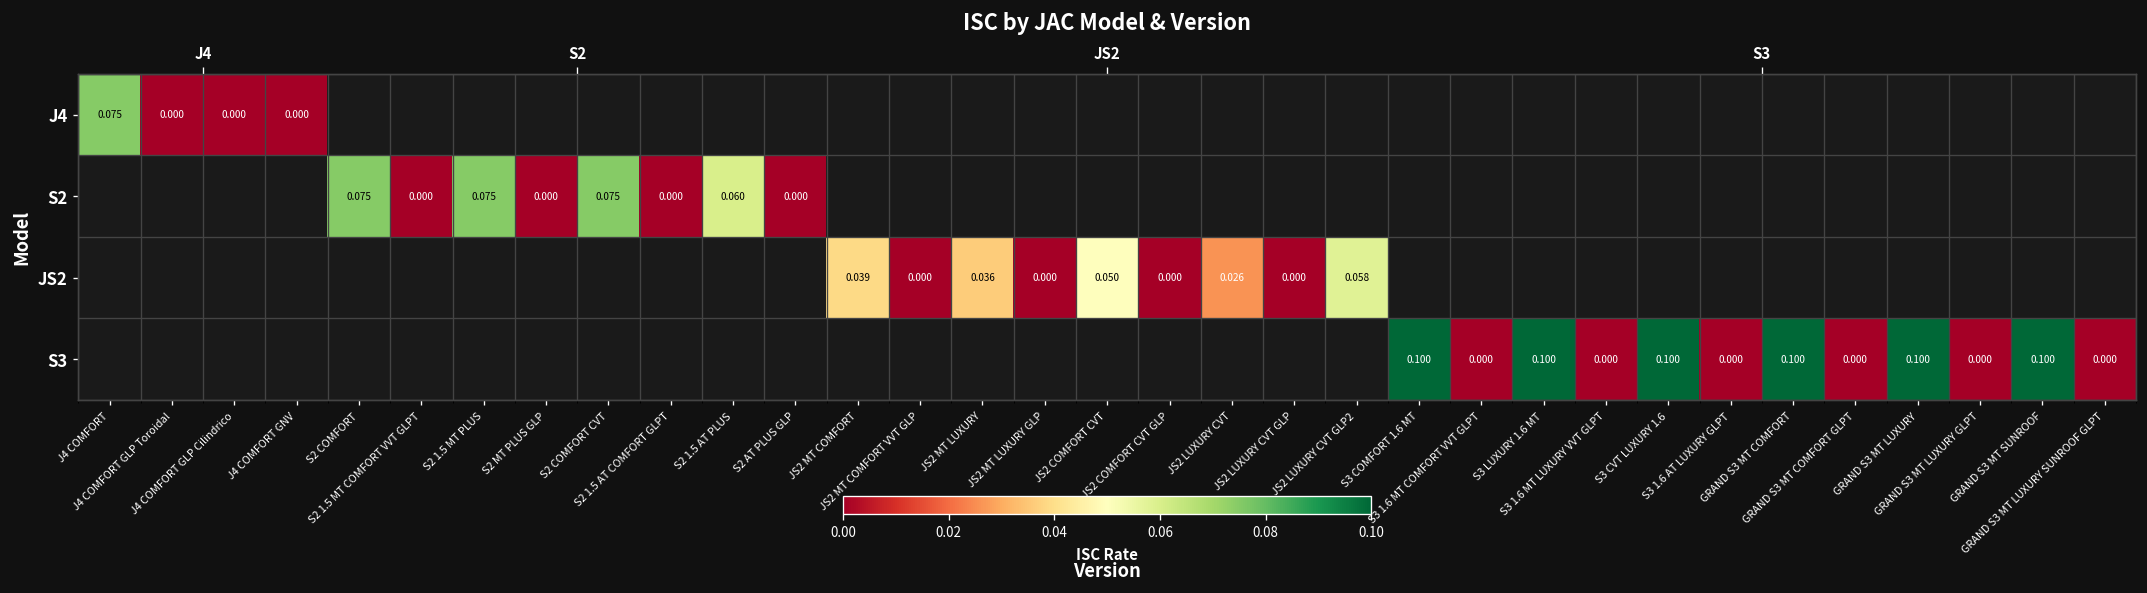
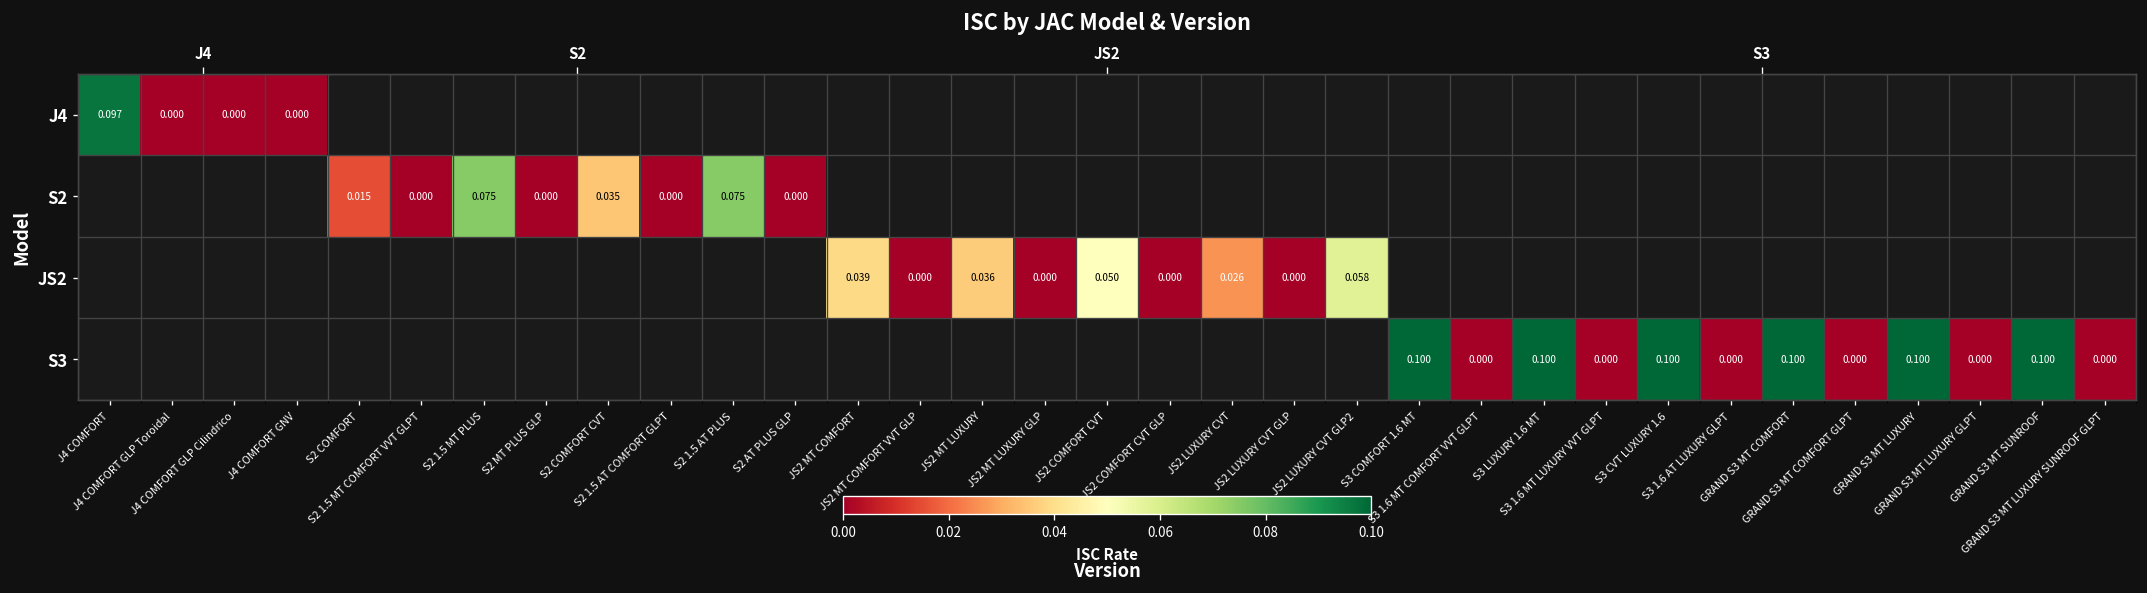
  {
    "J4": {
-     "J4 COMFORT": 0.075,
+     "J4 COMFORT": 0.097,
      "J4 COMFORT GLP Toroidal": 0.000,
      "J4 COMFORT GLP Cilindrico": 0.000,
      "J4 COMFORT GNV": 0.000
    },
    "S2": {
-     "S2 COMFORT": 0.075,
+     "S2 COMFORT": 0.015,
      "S2 1.5 MT COMFORT VVT GLPT": 0.000,
      "S2 1.5 MT PLUS": 0.075,
      "S2 MT PLUS GLP": 0.000,
-     "S2 COMFORT CVT": 0.075,
+     "S2 COMFORT CVT": 0.035,
      "S2 1.5 AT COMFORT GLPT": 0.000,
-     "S2 1.5 AT PLUS": 0.060,
+     "S2 1.5 AT PLUS": 0.075,
      "S2 AT PLUS GLP": 0.000
    },
    "JS2": {
      "JS2 MT COMFORT": 0.039,
      "JS2 MT COMFORT VVT GLP": 0.000,
      "JS2 MT LUXURY": 0.036,
      "JS2 MT LUXURY GLP": 0.000,
      "JS2 COMFORT CVT": 0.050,
      "JS2 COMFORT CVT GLP": 0.000,
      "JS2 LUXURY CVT": 0.026,
      "JS2 LUXURY CVT GLP": 0.000,
      "JS2 LUXURY CVT GLP2": 0.058
    },
    "S3": {
      "S3 COMFORT 1.6 MT": 0.100,
      "S3 1.6 MT COMFORT VVT GLPT": 0.000,
      "S3 LUXURY 1.6 MT": 0.100,
      "S3 1.6 MT LUXURY VVT GLPT": 0.000,
      "S3 CVT LUXURY 1.6": 0.100,
      "S3 1.6 AT LUXURY GLPT": 0.000,
      "GRAND S3 MT COMFORT": 0.100,
      "GRAND S3 MT COMFORT GLPT": 0.000,
      "GRAND S3 MT LUXURY": 0.100,
      "GRAND S3 MT LUXURY GLPT": 0.000,
      "GRAND S3 MT SUNROOF": 0.100,
      "GRAND S3 MT LUXURY SUNROOF GLPT": 0.000
    }
  }
